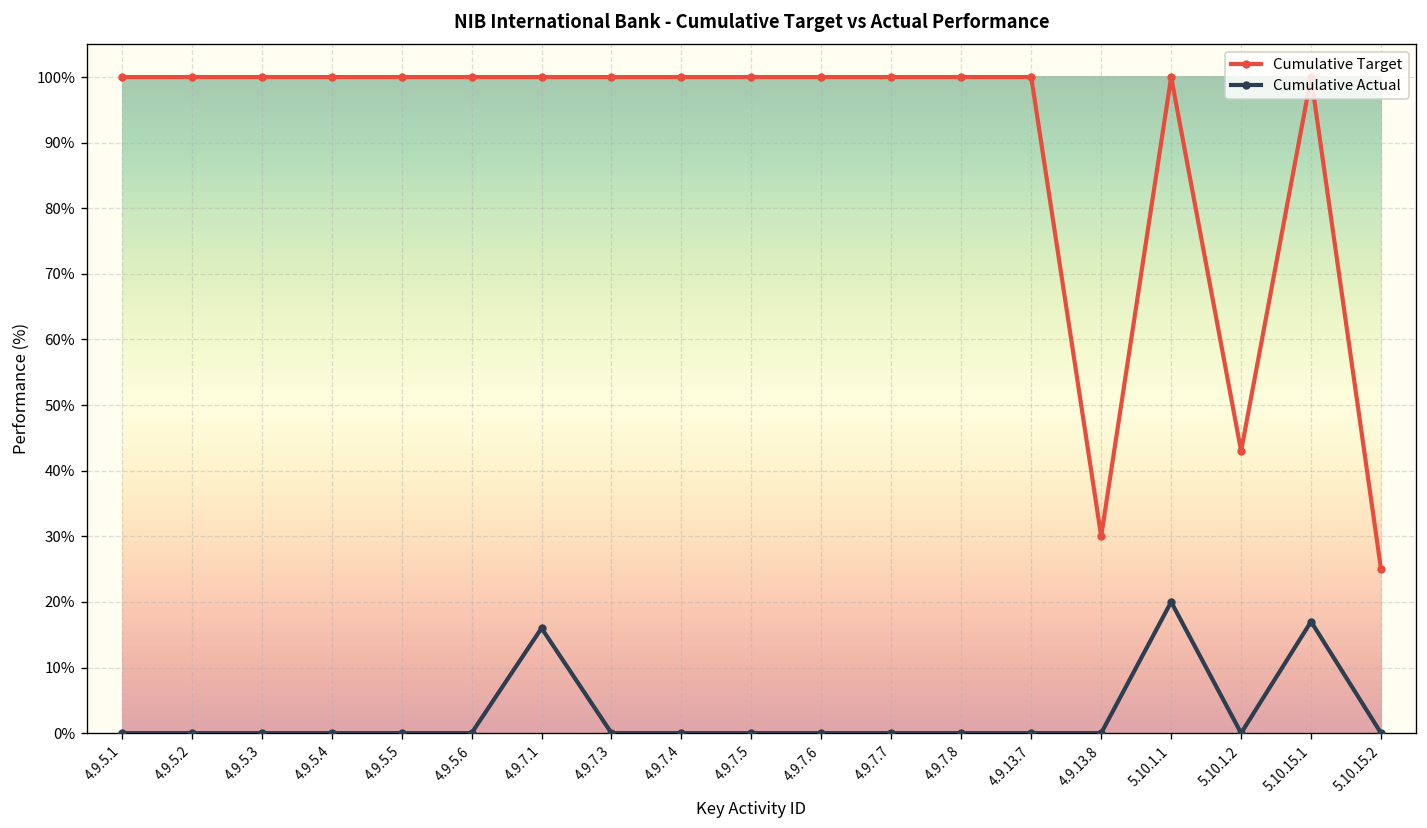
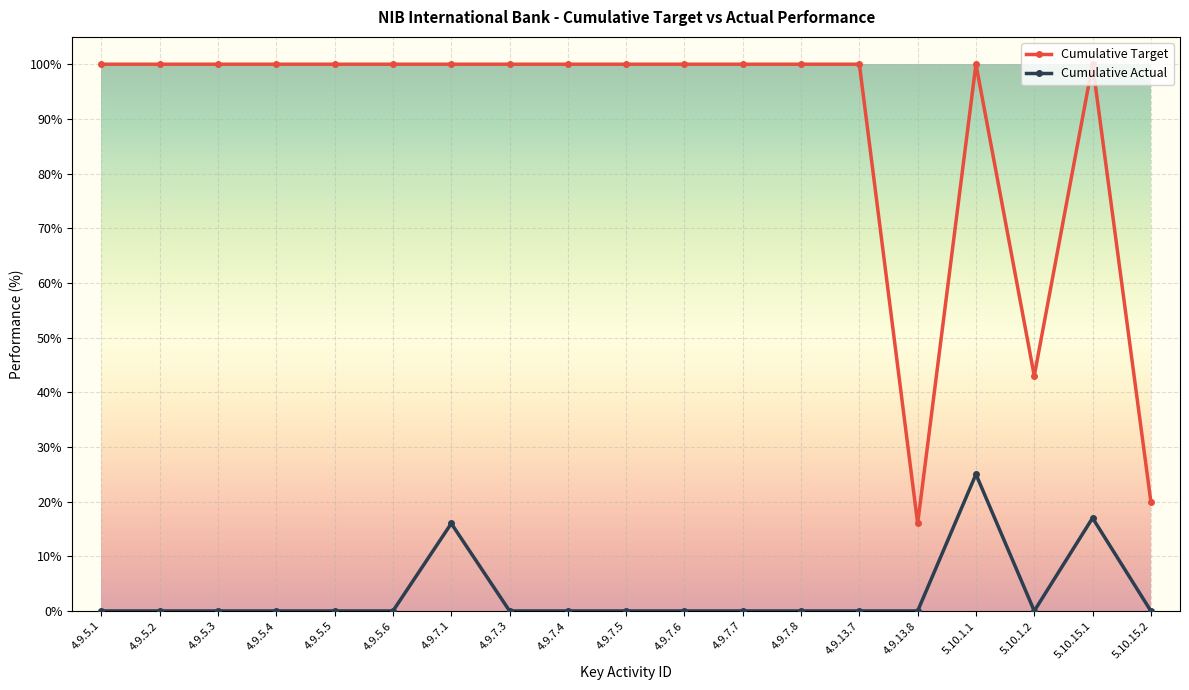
  {
    "Cumulative Target": {
      "4.9.5.1": "100%",
      "4.9.5.2": "100%",
      "4.9.5.3": "100%",
      "4.9.5.4": "100%",
      "4.9.5.5": "100%",
      "4.9.5.6": "100%",
      "4.9.7.1": "100%",
      "4.9.7.3": "100%",
      "4.9.7.4": "100%",
      "4.9.7.5": "100%",
      "4.9.7.6": "100%",
      "4.9.7.7": "100%",
      "4.9.7.8": "100%",
      "4.9.13.7": "100%",
-     "4.9.13.8": "30%",
+     "4.9.13.8": "16%",
      "5.10.1.1": "100%",
      "5.10.1.2": "43%",
-     "5.10.15.2": "25%"
+     "5.10.15.2": "20%"
    },
    "Cumulative Actual": {
      "4.9.5.1": "0%",
      "4.9.5.2": "0%",
      "4.9.5.3": "0%",
      "4.9.5.4": "0%",
      "4.9.5.5": "0%",
      "4.9.5.6": "0%",
      "4.9.7.1": "16%",
      "4.9.7.3": "0%",
      "4.9.7.4": "0%",
      "4.9.7.5": "0%",
      "4.9.7.6": "0%",
      "4.9.7.7": "0%",
      "4.9.7.8": "0%",
      "4.9.13.7": "0%",
      "4.9.13.8": "0%",
-     "5.10.1.1": "20%",
+     "5.10.1.1": "25%",
      "5.10.1.2": "0%",
      "5.10.15.1": "17%",
      "5.10.15.2": "0%"
    }
  }
